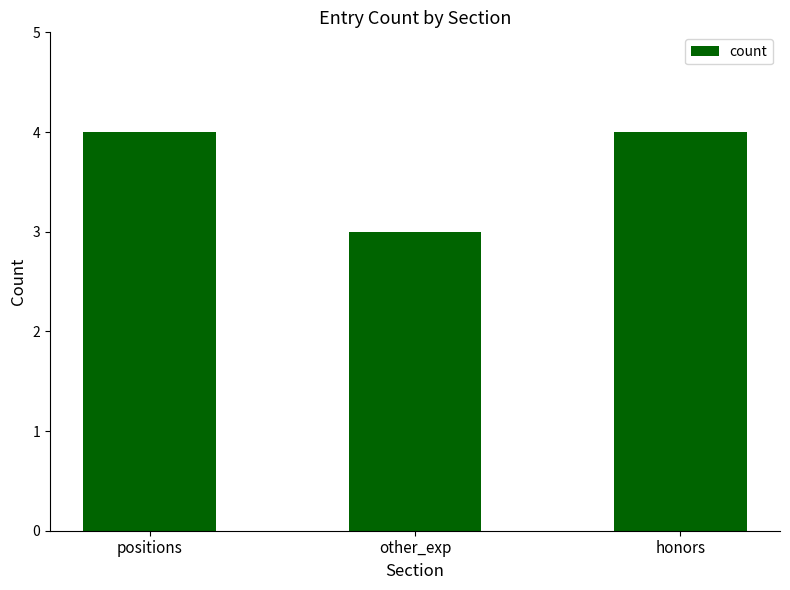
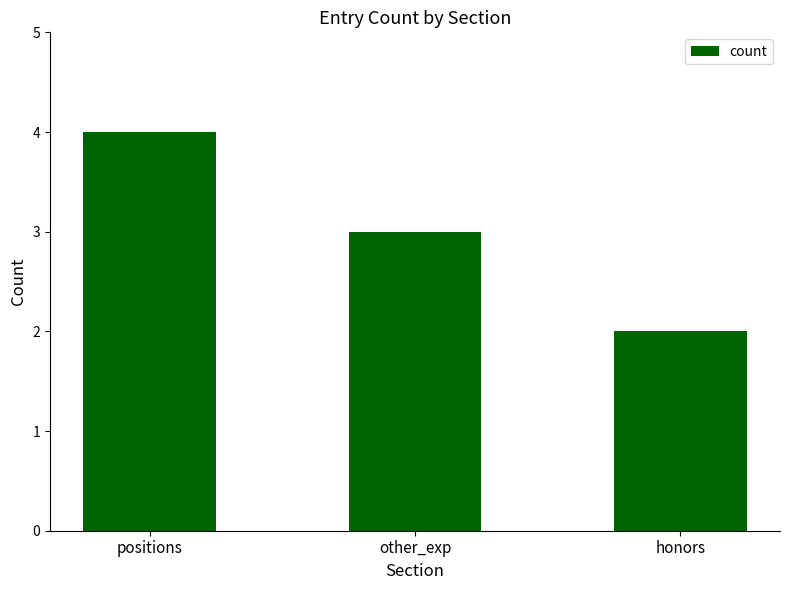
  {
    "positions": 4,
    "other_exp": 3,
-   "honors": 4
+   "honors": 2
  }
